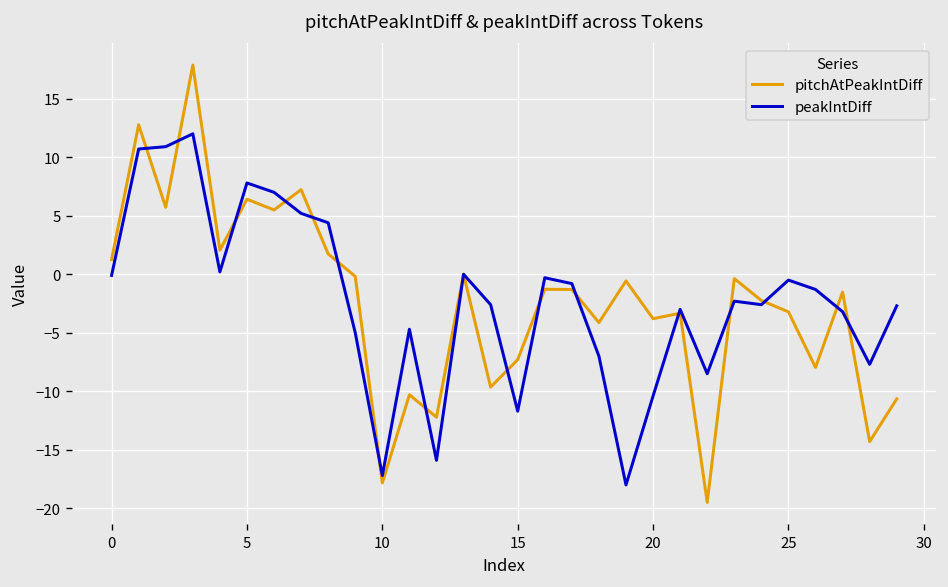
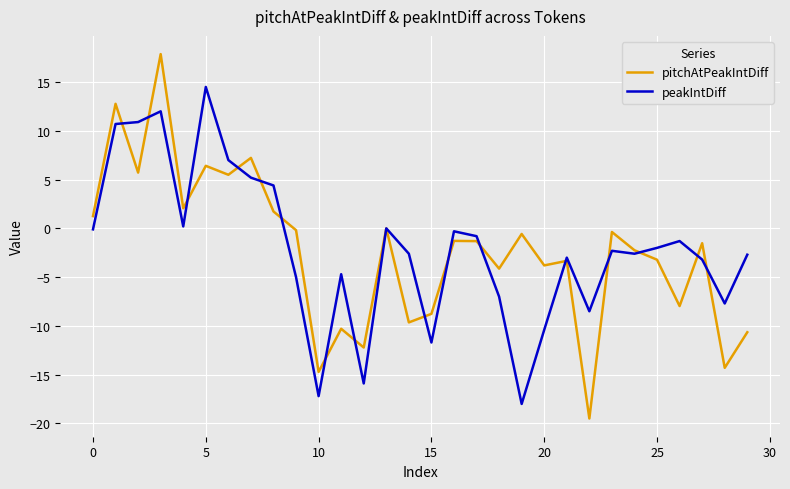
  {
    "pitchAtPeakIntDiff": {
      "0": 1,
      "5": 6,
-     "10": -18,
-     "15": -7,
+     "10": -15,
+     "15": -9,
      "20": -4,
      "25": -3
    },
    "peakIntDiff": {
      "0": 0,
-     "5": 8,
+     "5": 15,
      "10": -17,
      "15": -12,
      "20": -10,
-     "25": -1
+     "25": -2
    }
  }
